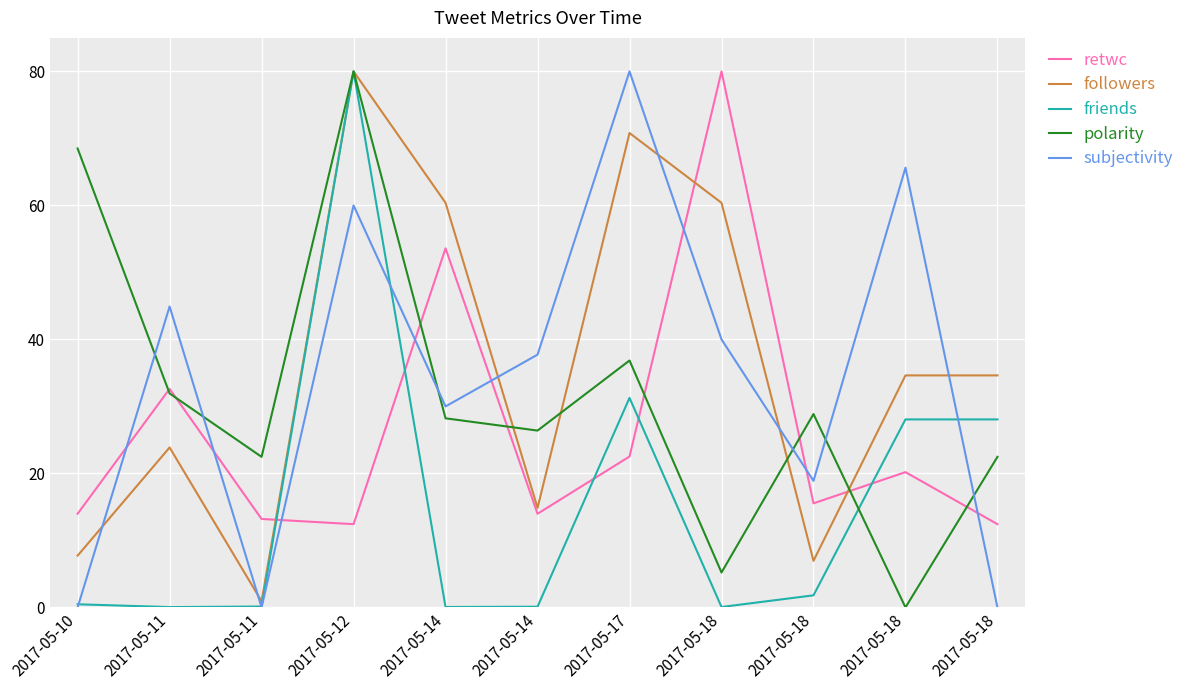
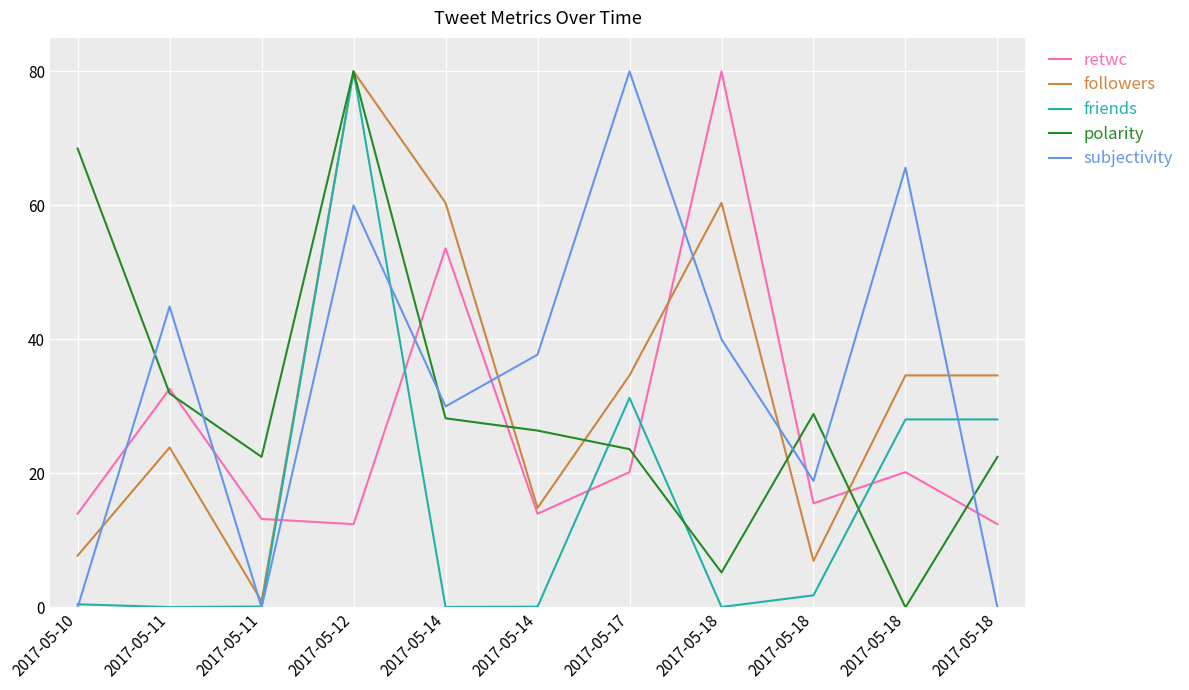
  {
    "retwc": {
      "2017-05-10": 14,
      "2017-05-12": 12,
-     "2017-05-17": 23
+     "2017-05-17": 20
    },
    "followers": {
      "2017-05-10": 8,
-     "2017-05-17": 71
+     "2017-05-17": 35
    },
    "friends": {
      "2017-05-10": 0,
      "2017-05-17": 31
    },
    "polarity": {
      "2017-05-10": 68,
-     "2017-05-17": 37
+     "2017-05-17": 24
    },
    "subjectivity": {
      "2017-05-10": 0,
      "2017-05-12": 60,
      "2017-05-17": 80
    }
  }
